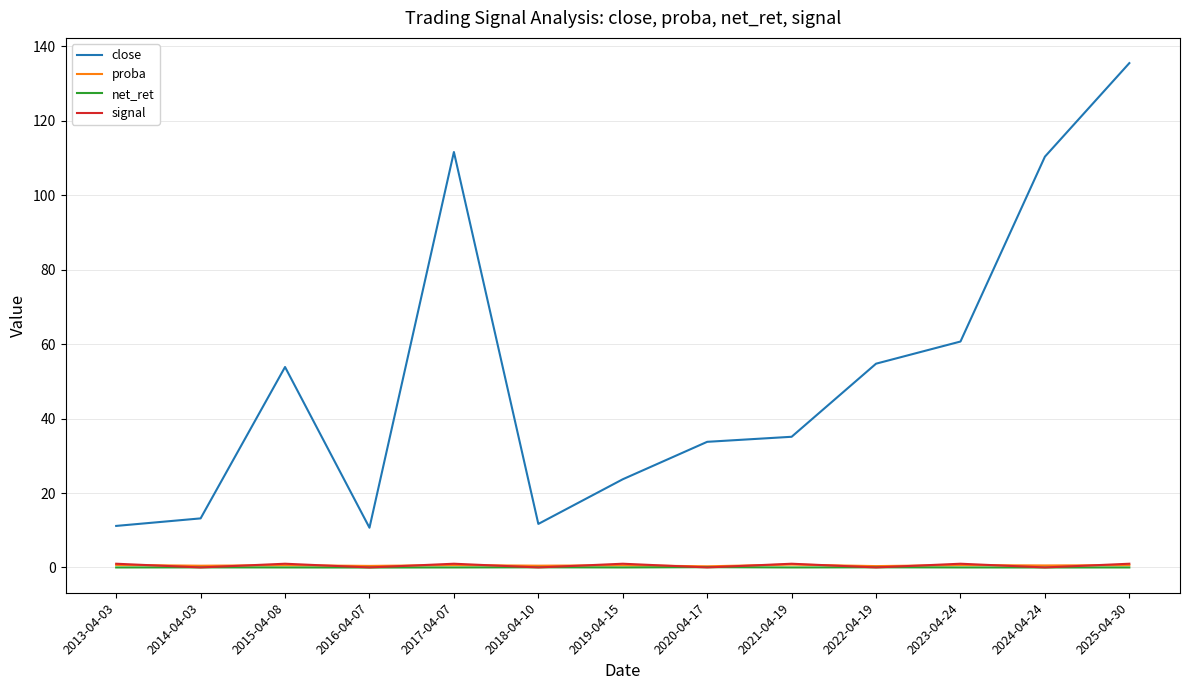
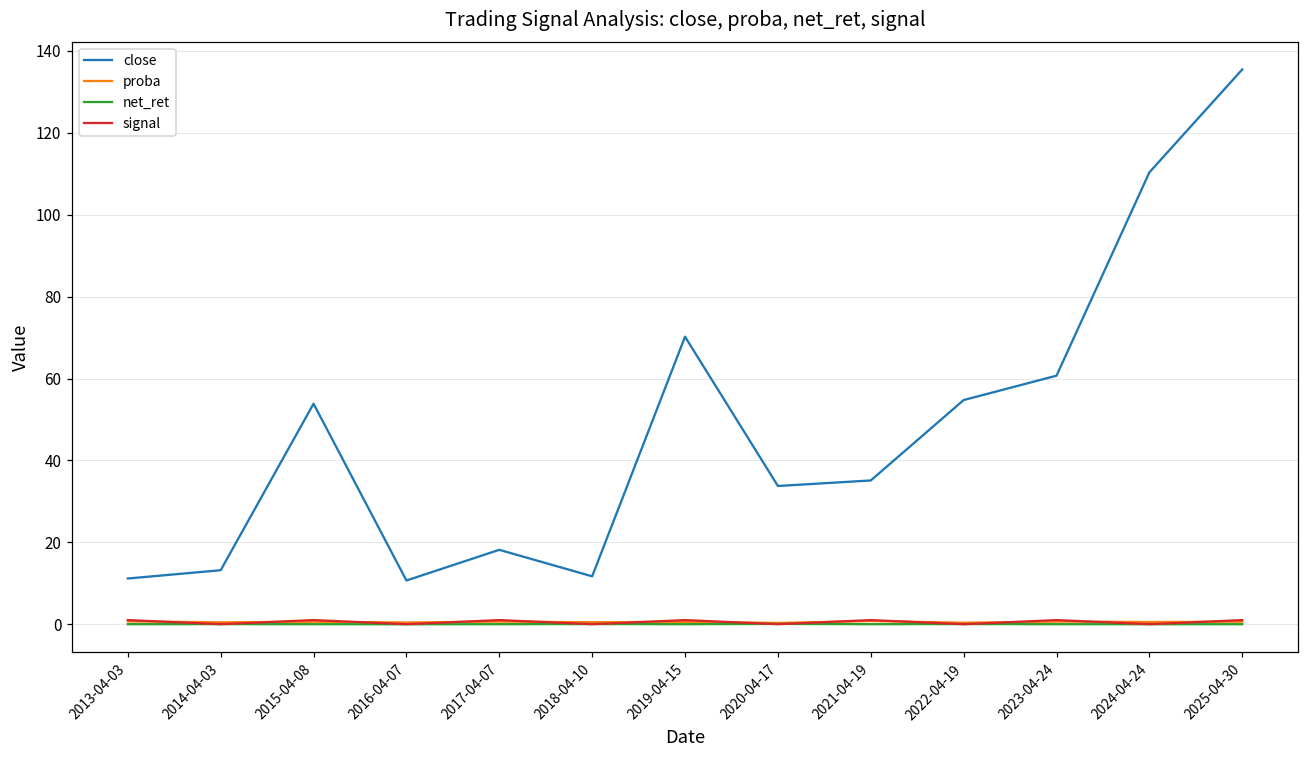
  {
    "close": {
      "2013-04-03": 11,
      "2014-04-03": 13,
      "2015-04-08": 54,
      "2016-04-07": 11,
-     "2017-04-07": 112,
+     "2017-04-07": 18,
      "2018-04-10": 12,
-     "2019-04-15": 24,
+     "2019-04-15": 70,
      "2020-04-17": 34,
      "2021-04-19": 35,
      "2022-04-19": 55,
      "2023-04-24": 61,
      "2024-04-24": 110,
      "2025-04-30": 135
    },
    "net_ret": {
      "2013-04-03": 0,
      "2021-04-19": 0
    }
  }
